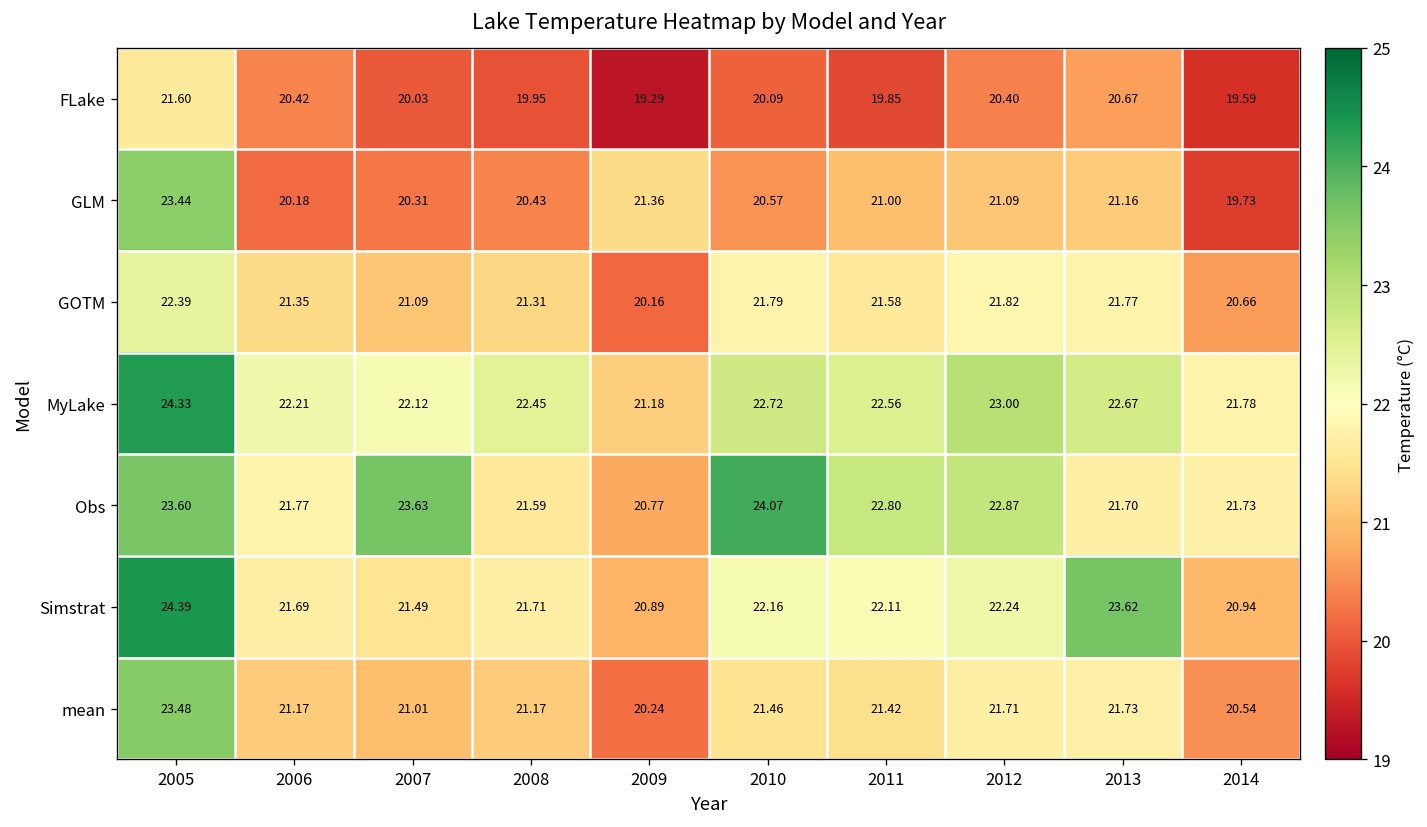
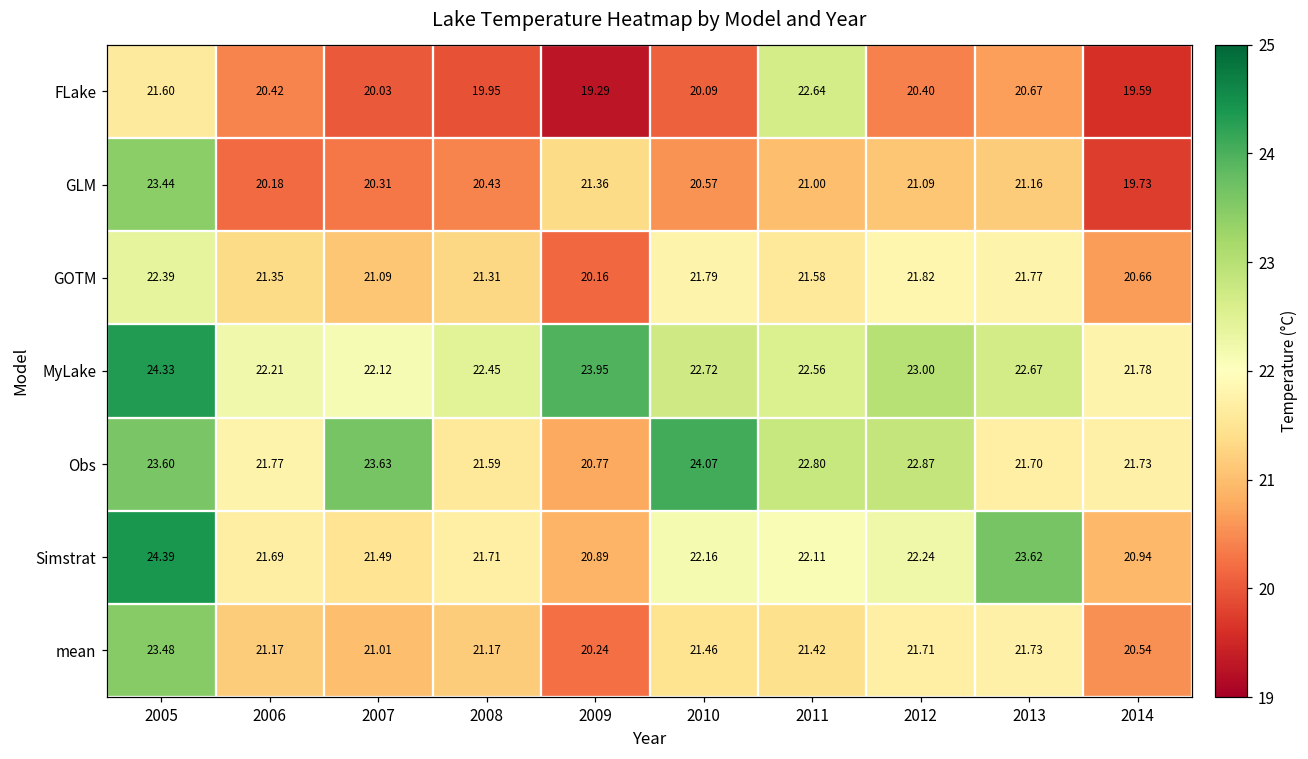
  {
    "FLake": {
      "2005": 21.60,
      "2006": 20.42,
      "2007": 20.03,
      "2008": 19.95,
      "2009": 19.29,
      "2010": 20.09,
-     "2011": 19.85,
+     "2011": 22.64,
      "2012": 20.40,
      "2013": 20.67,
      "2014": 19.59
    },
    "GLM": {
      "2005": 23.44,
      "2006": 20.18,
      "2007": 20.31,
      "2008": 20.43,
      "2009": 21.36,
      "2010": 20.57,
      "2011": 21.00,
      "2012": 21.09,
      "2013": 21.16,
      "2014": 19.73
    },
    "GOTM": {
      "2005": 22.39,
      "2006": 21.35,
      "2007": 21.09,
      "2008": 21.31,
      "2009": 20.16,
      "2010": 21.79,
      "2011": 21.58,
      "2012": 21.82,
      "2013": 21.77,
      "2014": 20.66
    },
    "MyLake": {
      "2005": 24.33,
      "2006": 22.21,
      "2007": 22.12,
      "2008": 22.45,
-     "2009": 21.18,
+     "2009": 23.95,
      "2010": 22.72,
      "2011": 22.56,
      "2012": 23.00,
      "2013": 22.67,
      "2014": 21.78
    },
    "Obs": {
      "2005": 23.60,
      "2006": 21.77,
      "2007": 23.63,
      "2008": 21.59,
      "2009": 20.77,
      "2010": 24.07,
      "2011": 22.80,
      "2012": 22.87,
      "2013": 21.70,
      "2014": 21.73
    },
    "Simstrat": {
      "2005": 24.39,
      "2006": 21.69,
      "2007": 21.49,
      "2008": 21.71,
      "2009": 20.89,
      "2010": 22.16,
      "2011": 22.11,
      "2012": 22.24,
      "2013": 23.62,
      "2014": 20.94
    },
    "mean": {
      "2005": 23.48,
      "2006": 21.17,
      "2007": 21.01,
      "2008": 21.17,
      "2009": 20.24,
      "2010": 21.46,
      "2011": 21.42,
      "2012": 21.71,
      "2013": 21.73,
      "2014": 20.54
    }
  }
